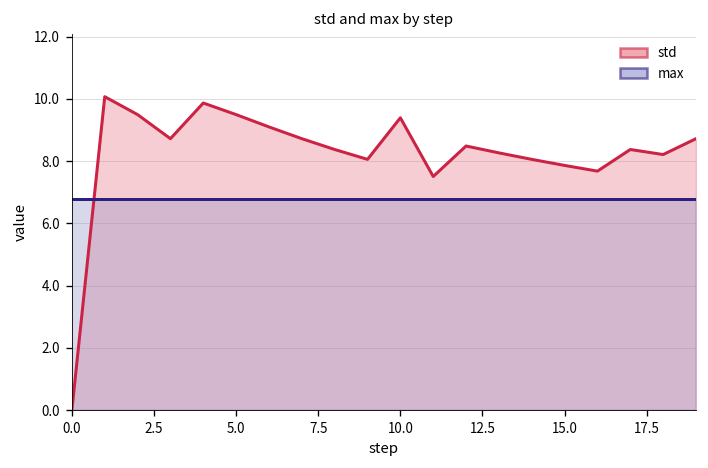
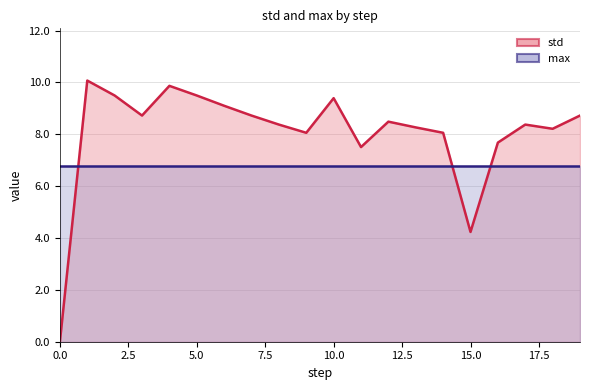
  {
    "std": {
      "0.0": 0.0,
      "5.0": 9.5,
      "10.0": 9.4,
-     "15.0": 7.9
+     "15.0": 4.2
    },
    "max": {
      "0.0": 6.8,
      "5.0": 6.8,
      "10.0": 6.8,
      "15.0": 6.8
    }
  }
